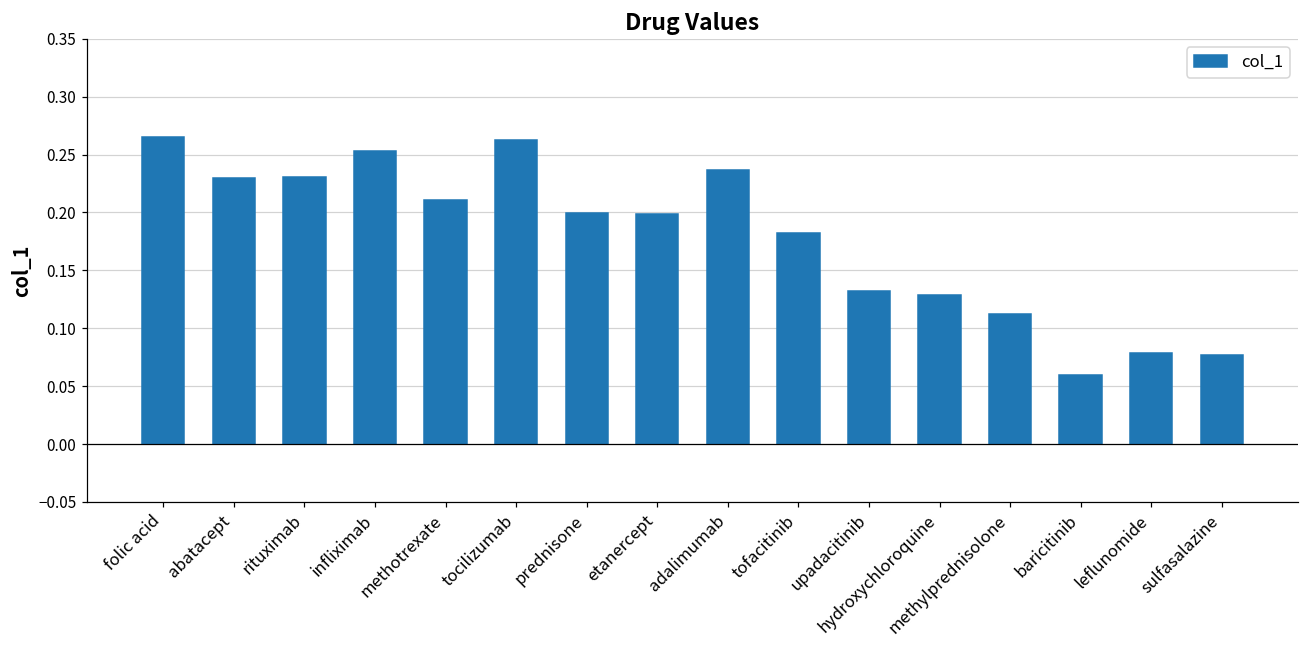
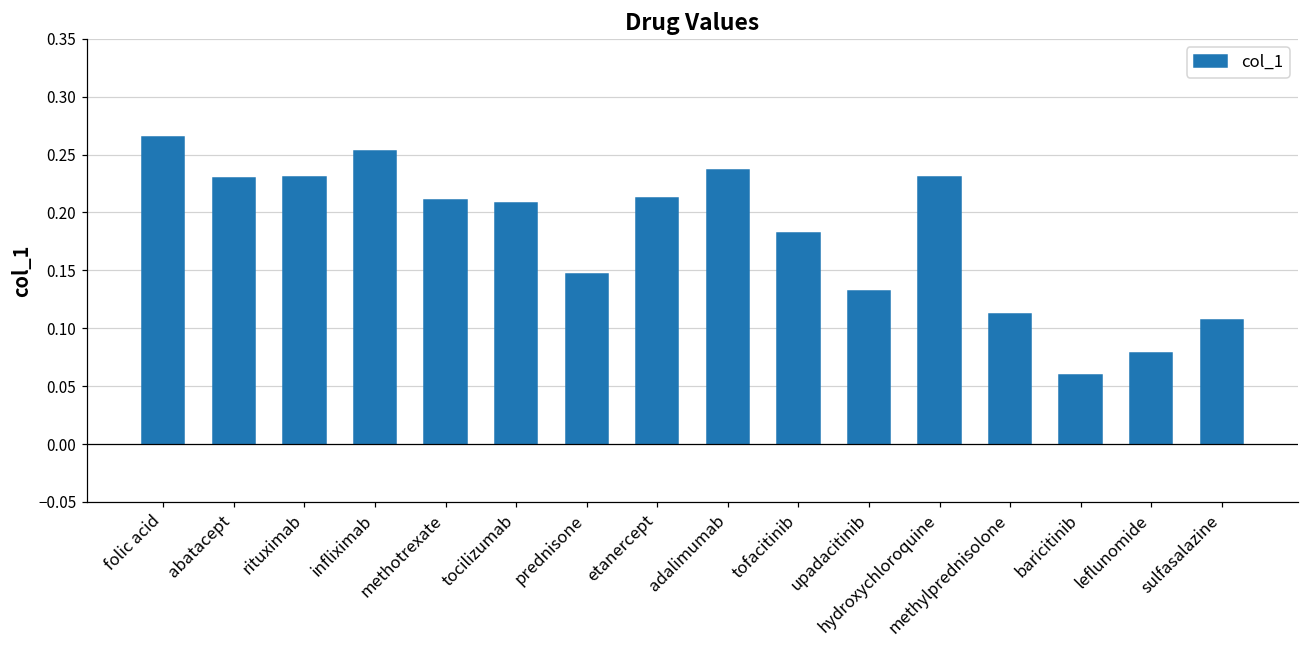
  {
    "folic acid": 0.265,
    "abatacept": 0.230,
    "rituximab": 0.231,
    "infliximab": 0.253,
    "methotrexate": 0.211,
-   "tocilizumab": 0.262,
-   "prednisone": 0.200,
-   "etanercept": 0.199,
+   "tocilizumab": 0.208,
+   "prednisone": 0.147,
+   "etanercept": 0.212,
    "adalimumab": 0.237,
    "tofacitinib": 0.182,
    "upadacitinib": 0.132,
-   "hydroxychloroquine": 0.129,
+   "hydroxychloroquine": 0.231,
    "methylprednisolone": 0.113,
    "baricitinib": 0.060,
    "leflunomide": 0.079,
-   "sulfasalazine": 0.077
+   "sulfasalazine": 0.107
  }
